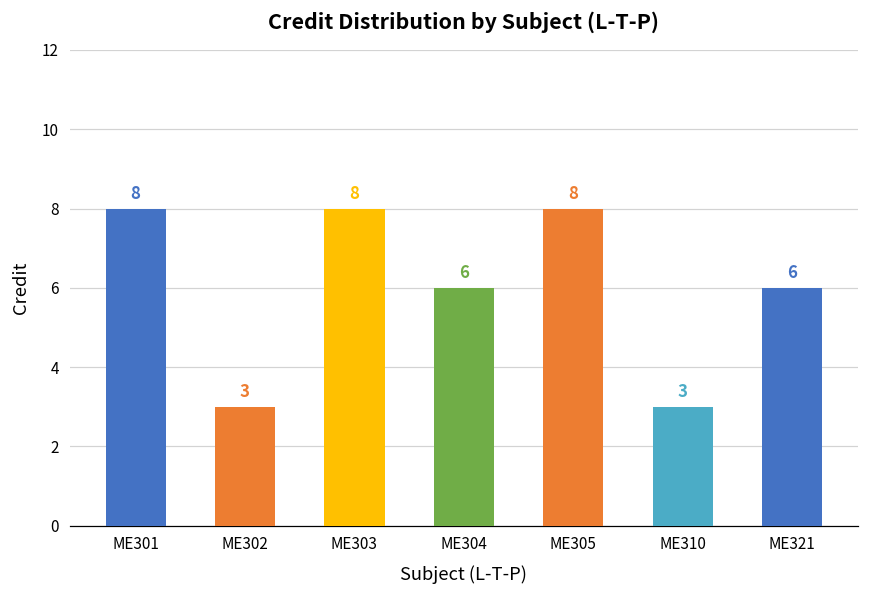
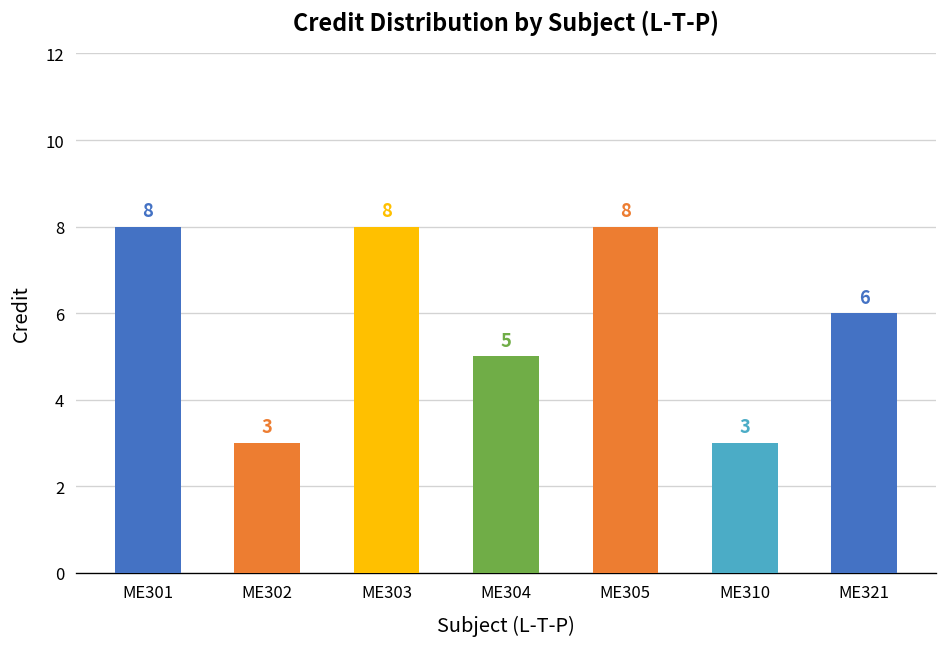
  {
    "ME301": 8,
    "ME302": 3,
    "ME303": 8,
-   "ME304": 6,
+   "ME304": 5,
    "ME305": 8,
    "ME310": 3,
    "ME321": 6
  }
